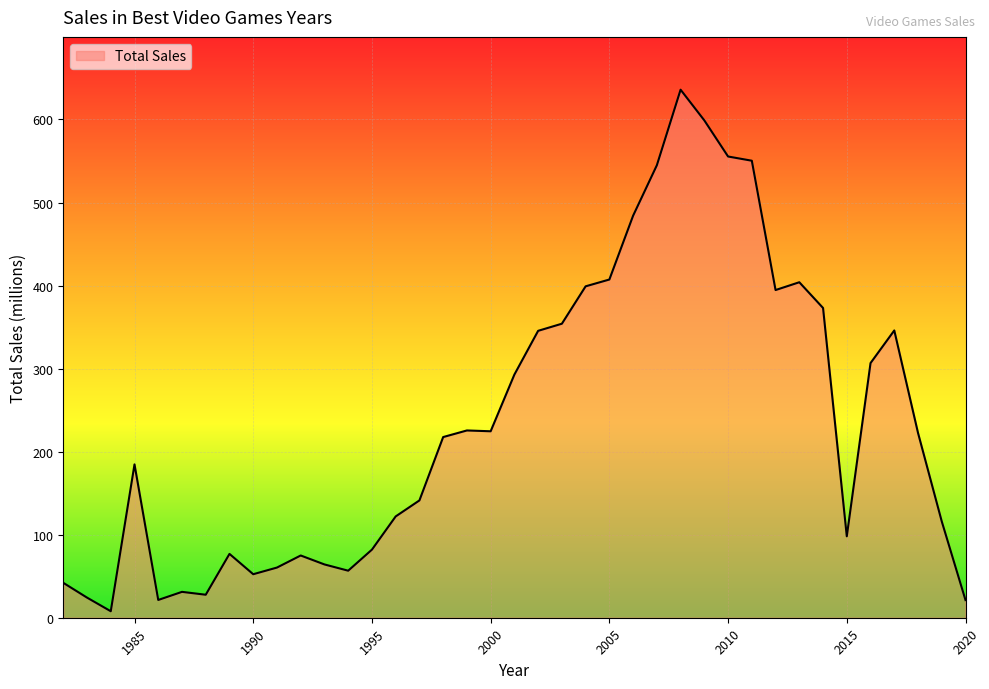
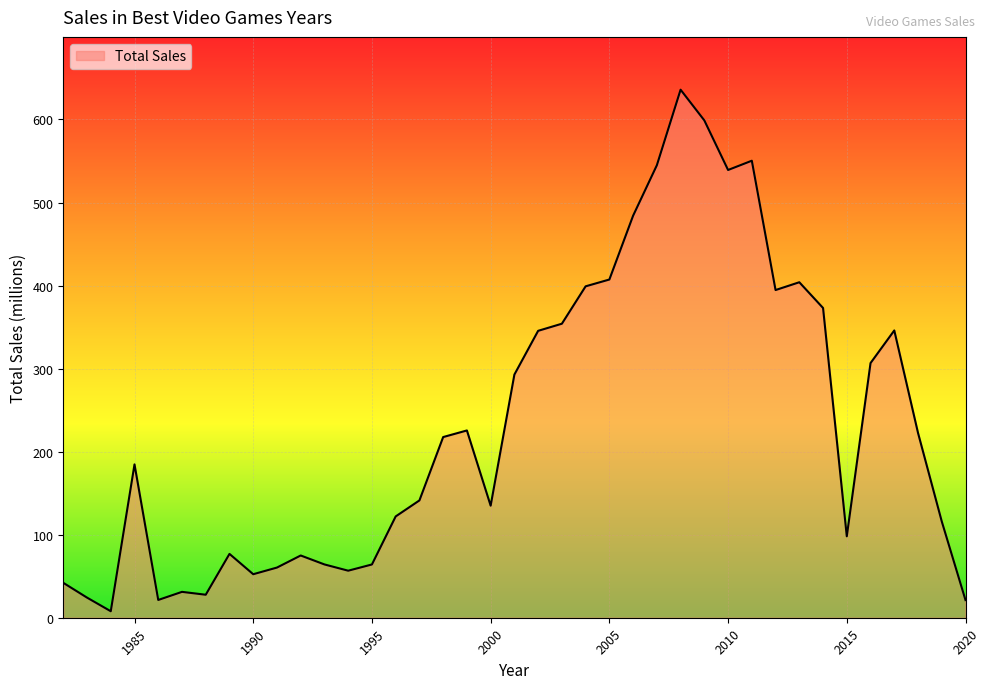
  {
    "1985": 180,
    "1990": 50,
-   "1995": 80,
-   "2000": 220,
+   "1995": 60,
+   "2000": 130,
    "2005": 410,
-   "2010": 560,
+   "2010": 540,
    "2015": 100,
    "2020": 20
  }
